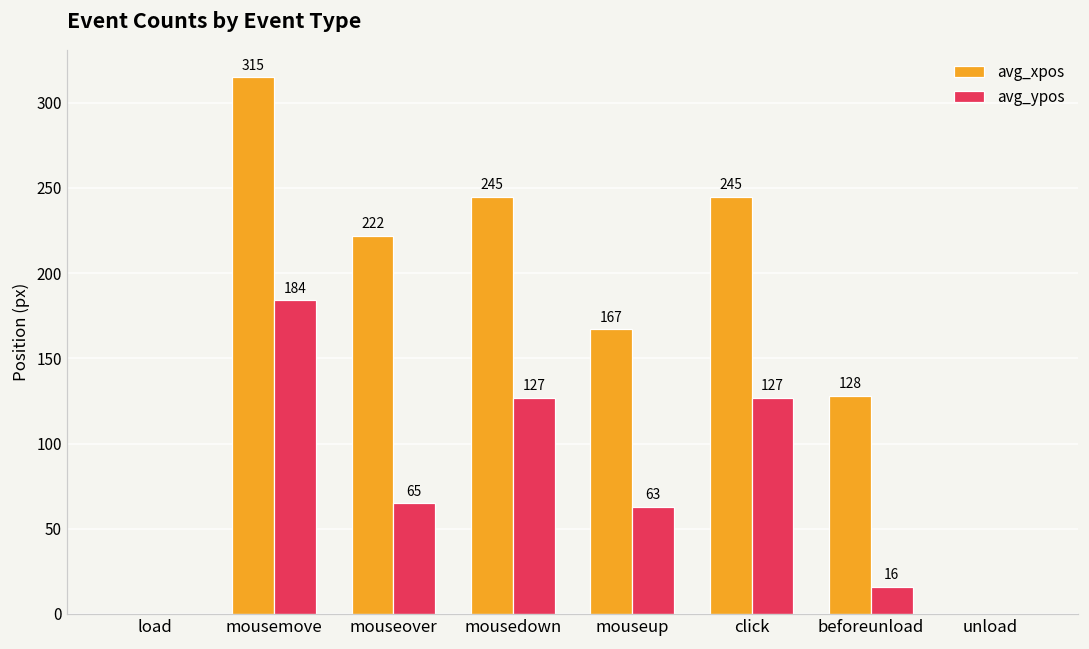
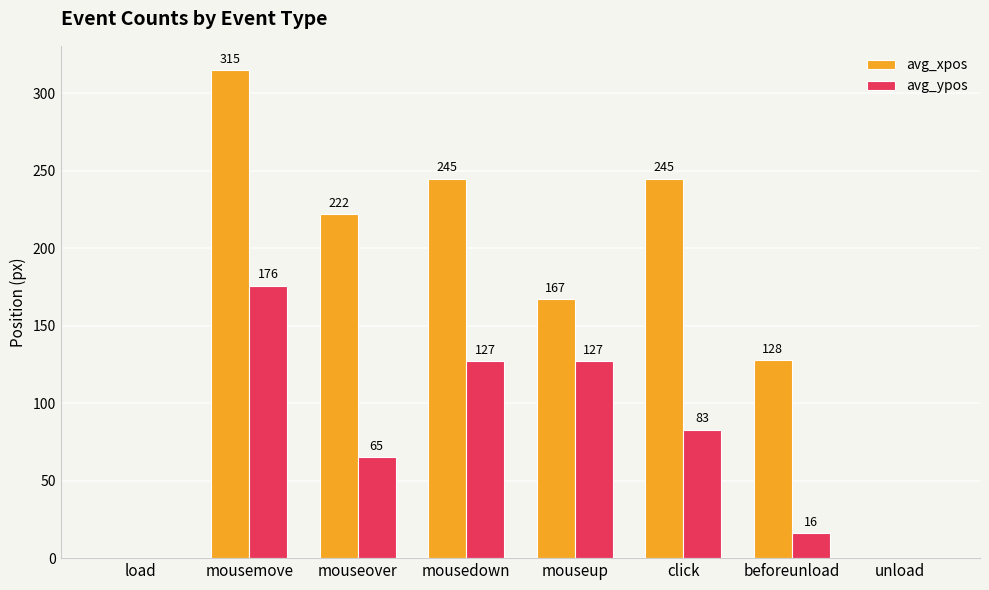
  {
    "avg_xpos": {
      "mousemove": 315,
      "mouseover": 222,
      "mousedown": 245,
      "mouseup": 167,
      "click": 245,
      "beforeunload": 128
    },
    "avg_ypos": {
-     "mousemove": 184,
+     "mousemove": 176,
      "mouseover": 65,
      "mousedown": 127,
-     "mouseup": 63,
-     "click": 127,
+     "mouseup": 127,
+     "click": 83,
      "beforeunload": 16
    }
  }
